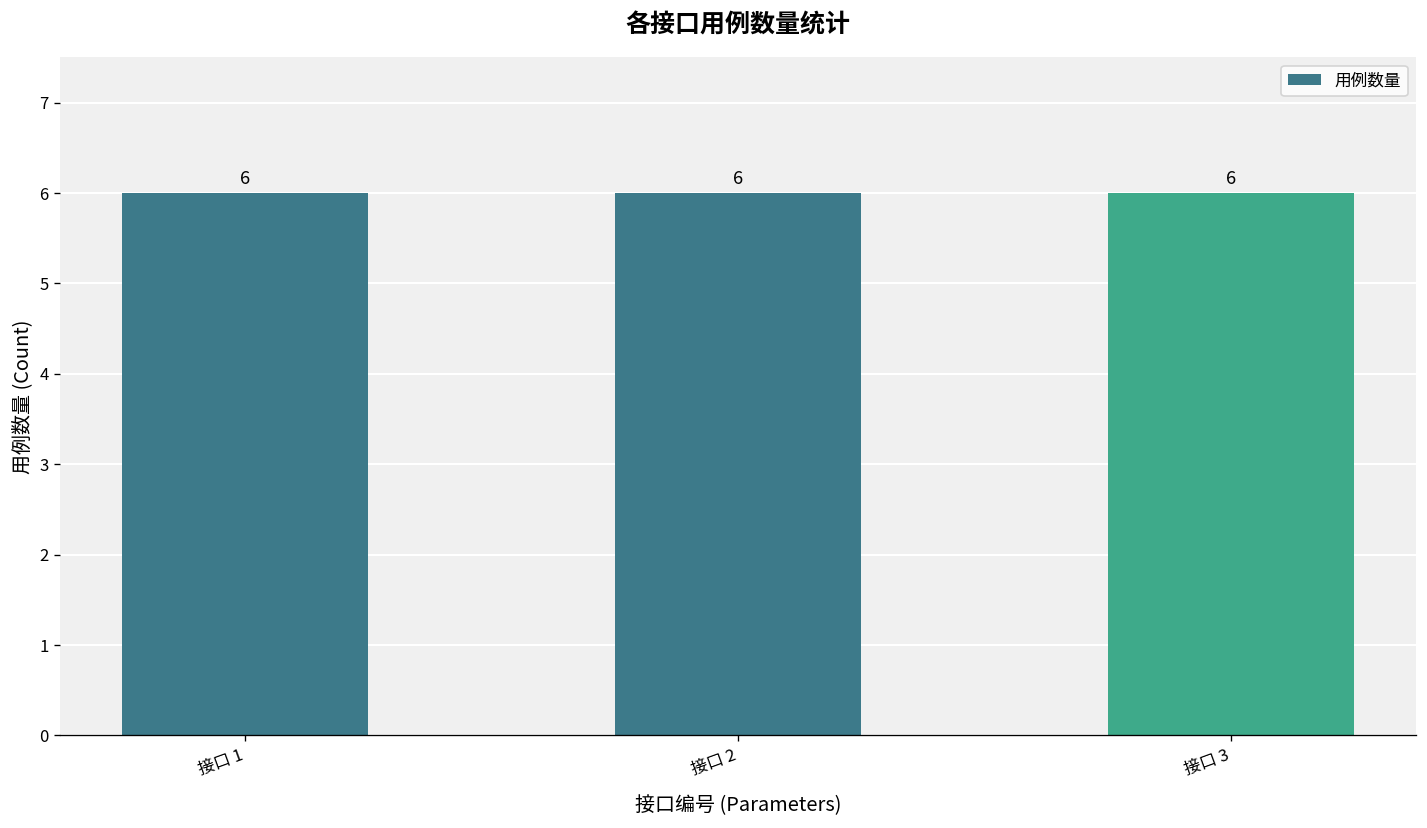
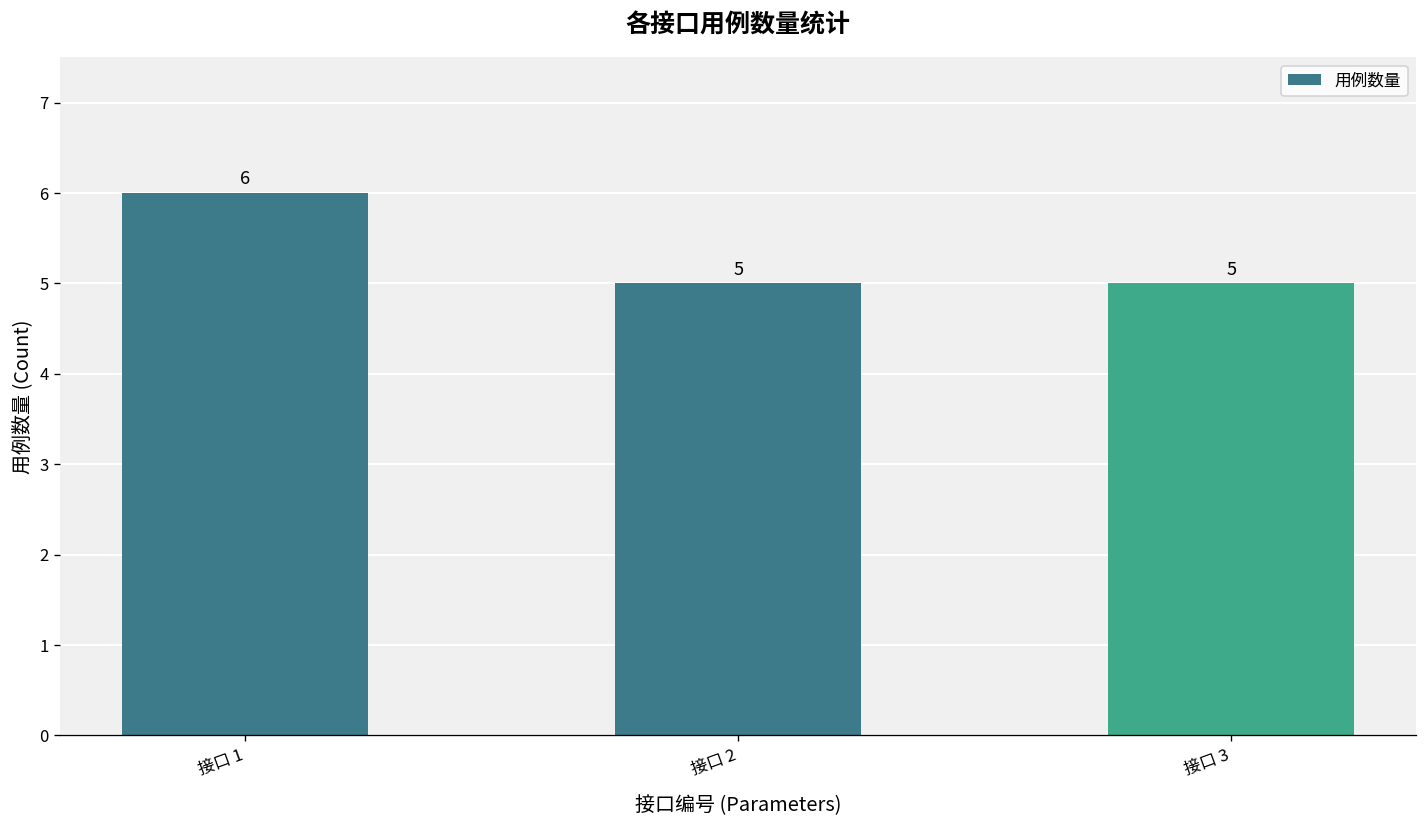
  {
    "接口 1": 6,
-   "接口 2": 6,
-   "接口 3": 6
+   "接口 2": 5,
+   "接口 3": 5
  }
